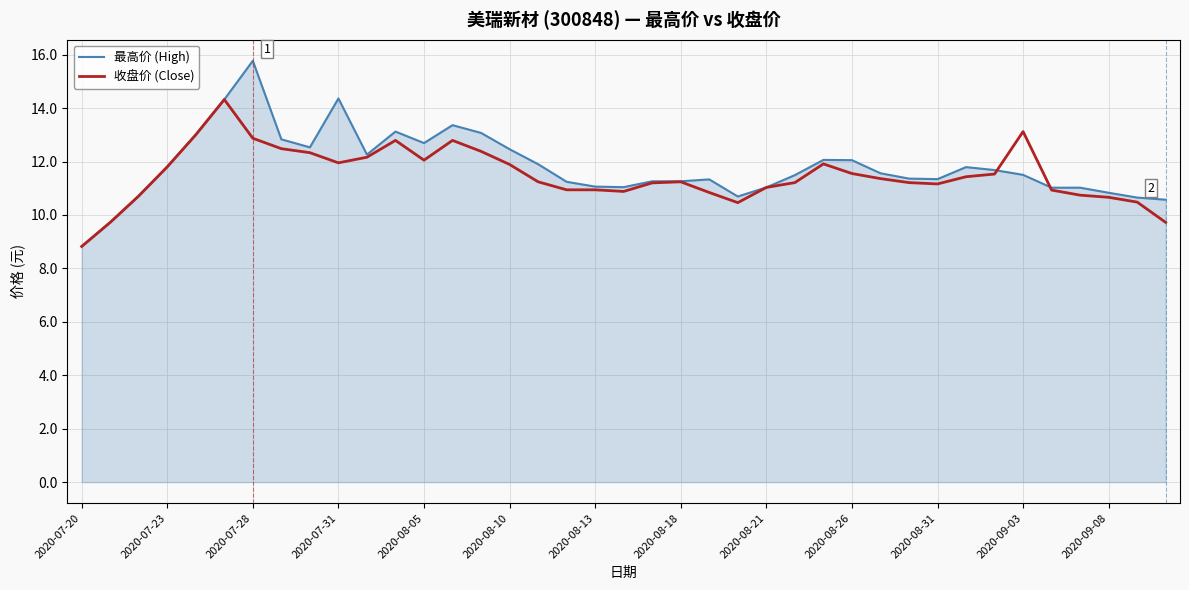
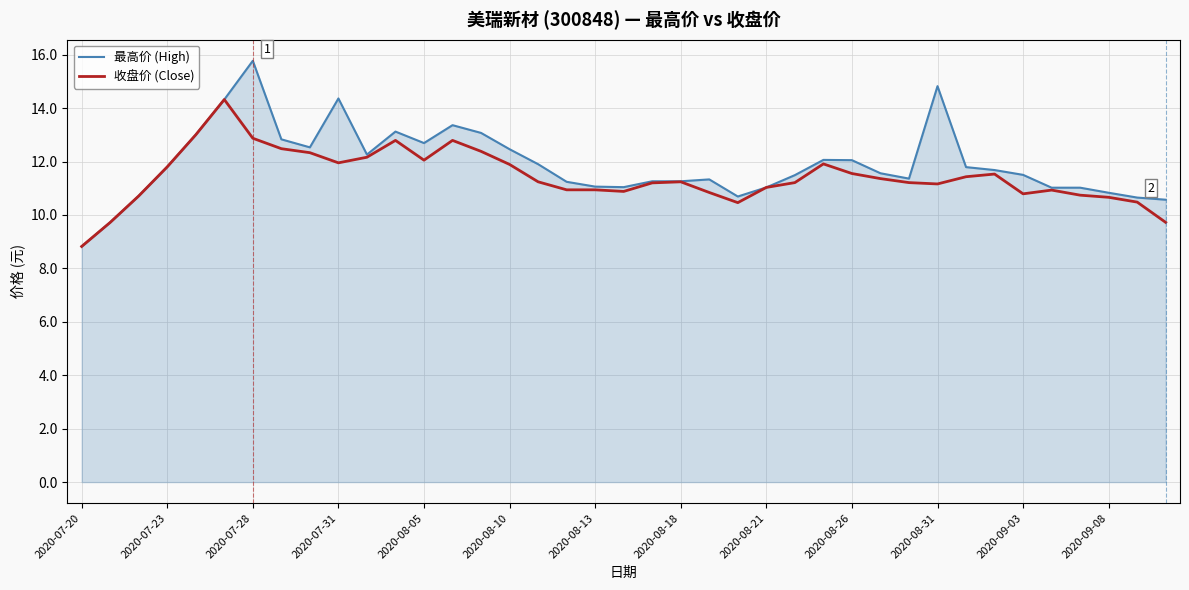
  {
    "最高价 (High)": {
      "2020-07-31": 14.4,
      "2020-08-05": 12.7,
      "2020-08-10": 12.5,
      "2020-08-13": 11.1,
      "2020-08-26": 12.1,
-     "2020-08-31": 11.3,
+     "2020-08-31": 14.8,
      "2020-09-03": 11.5,
      "2020-09-08": 10.8
    },
    "收盘价 (Close)": {
      "2020-07-28": 12.9,
      "2020-07-31": 12.0,
      "2020-08-05": 12.1,
      "2020-08-10": 11.9,
      "2020-08-13": 10.9,
      "2020-08-26": 11.6,
      "2020-08-31": 11.2,
-     "2020-09-03": 13.1,
+     "2020-09-03": 10.8,
      "2020-09-08": 10.7
    }
  }
